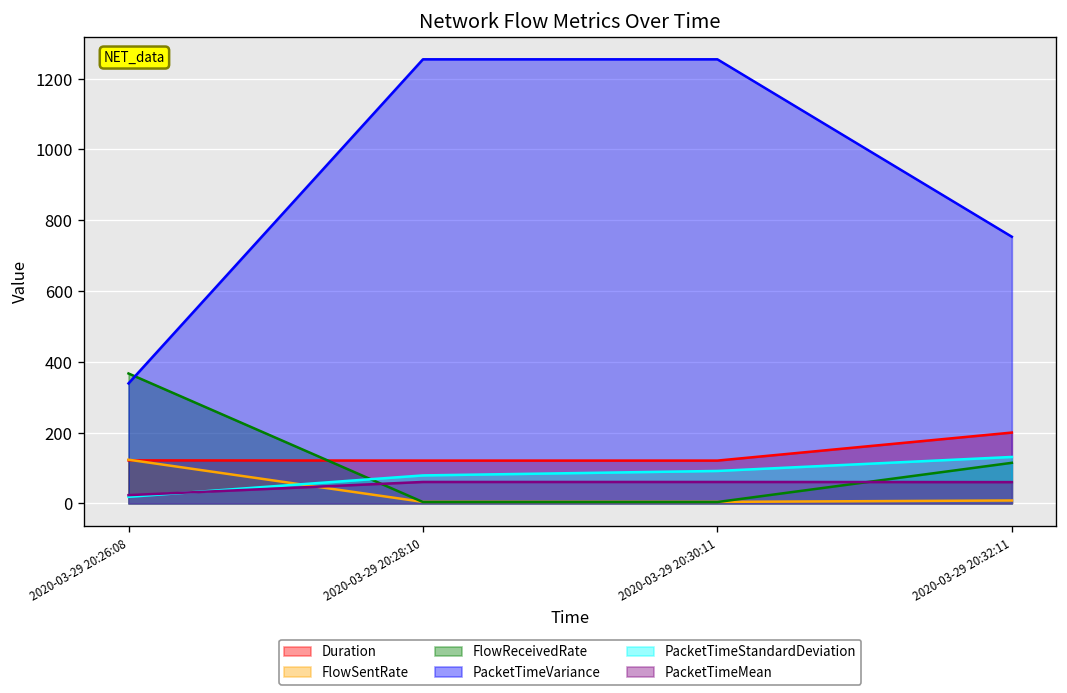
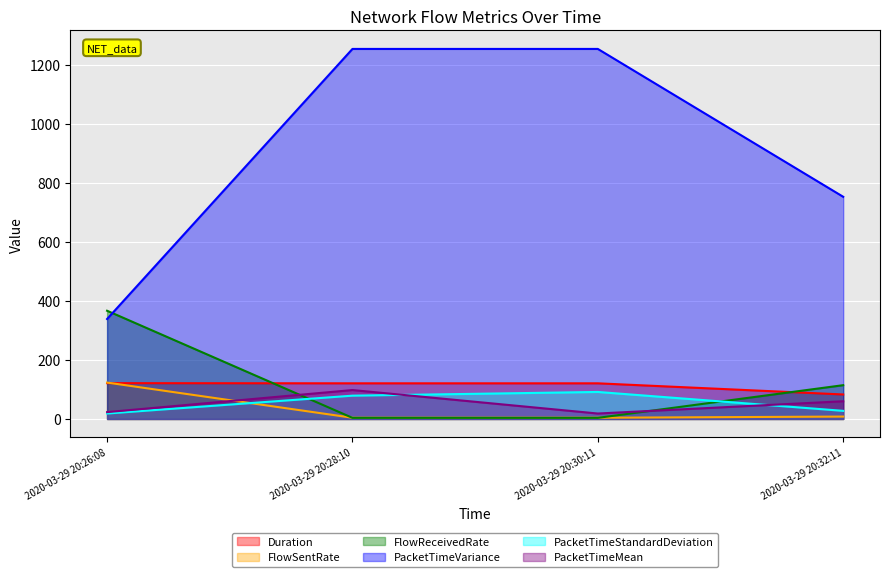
  {
    "Duration": {
      "2020-03-29 20:28:10": 120,
      "2020-03-29 20:30:11": 120,
-     "2020-03-29 20:32:11": 200
+     "2020-03-29 20:32:11": 80
    },
    "FlowSentRate": {
      "2020-03-29 20:32:11": 10
    },
    "FlowReceivedRate": {
      "2020-03-29 20:26:08": 370,
      "2020-03-29 20:32:11": 110
    },
    "PacketTimeVariance": {
      "2020-03-29 20:26:08": 340,
      "2020-03-29 20:28:10": 1250,
      "2020-03-29 20:30:11": 1250,
      "2020-03-29 20:32:11": 750
    },
    "PacketTimeStandardDeviation": {
      "2020-03-29 20:28:10": 80,
      "2020-03-29 20:30:11": 90,
-     "2020-03-29 20:32:11": 130
+     "2020-03-29 20:32:11": 30
    },
    "PacketTimeMean": {
-     "2020-03-29 20:28:10": 60,
-     "2020-03-29 20:30:11": 60,
+     "2020-03-29 20:28:10": 100,
+     "2020-03-29 20:30:11": 20,
      "2020-03-29 20:32:11": 60
    }
  }
